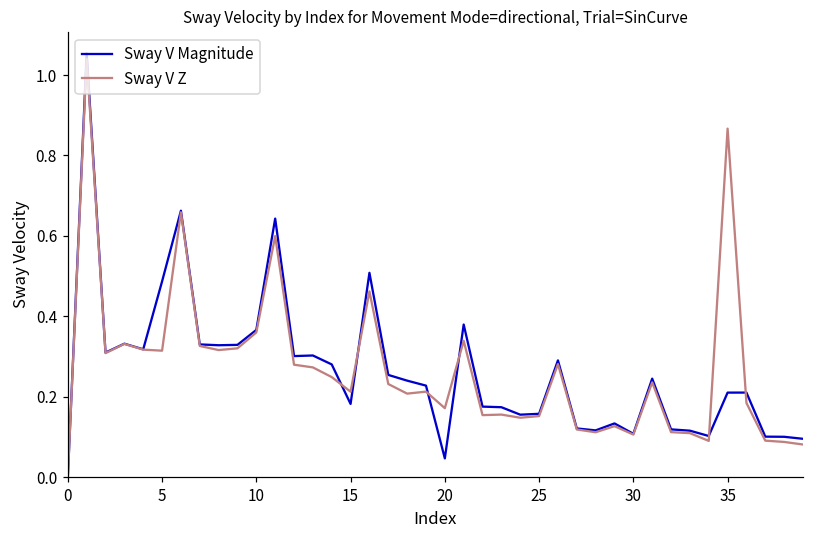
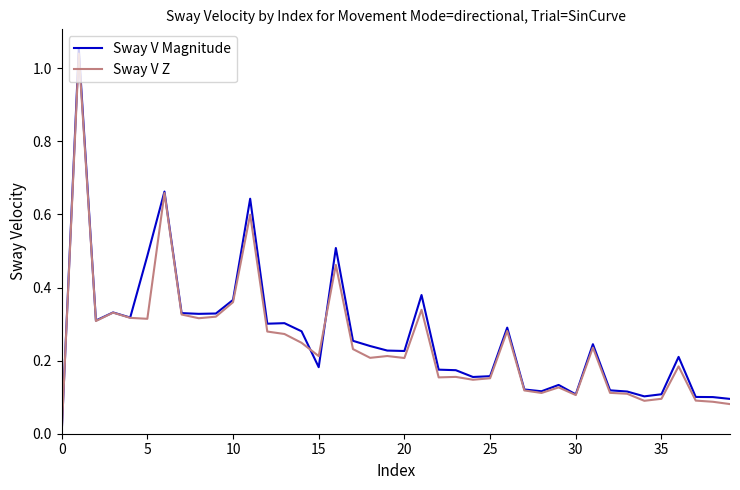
  {
    "Sway V Magnitude": {
      "5": 0.49,
      "15": 0.18,
-     "20": 0.05,
-     "35": 0.21
+     "20": 0.23,
+     "35": 0.11
    },
    "Sway V Z": {
      "5": 0.31,
      "15": 0.21,
-     "20": 0.17,
-     "35": 0.87
+     "20": 0.21,
+     "35": 0.10
    }
  }
